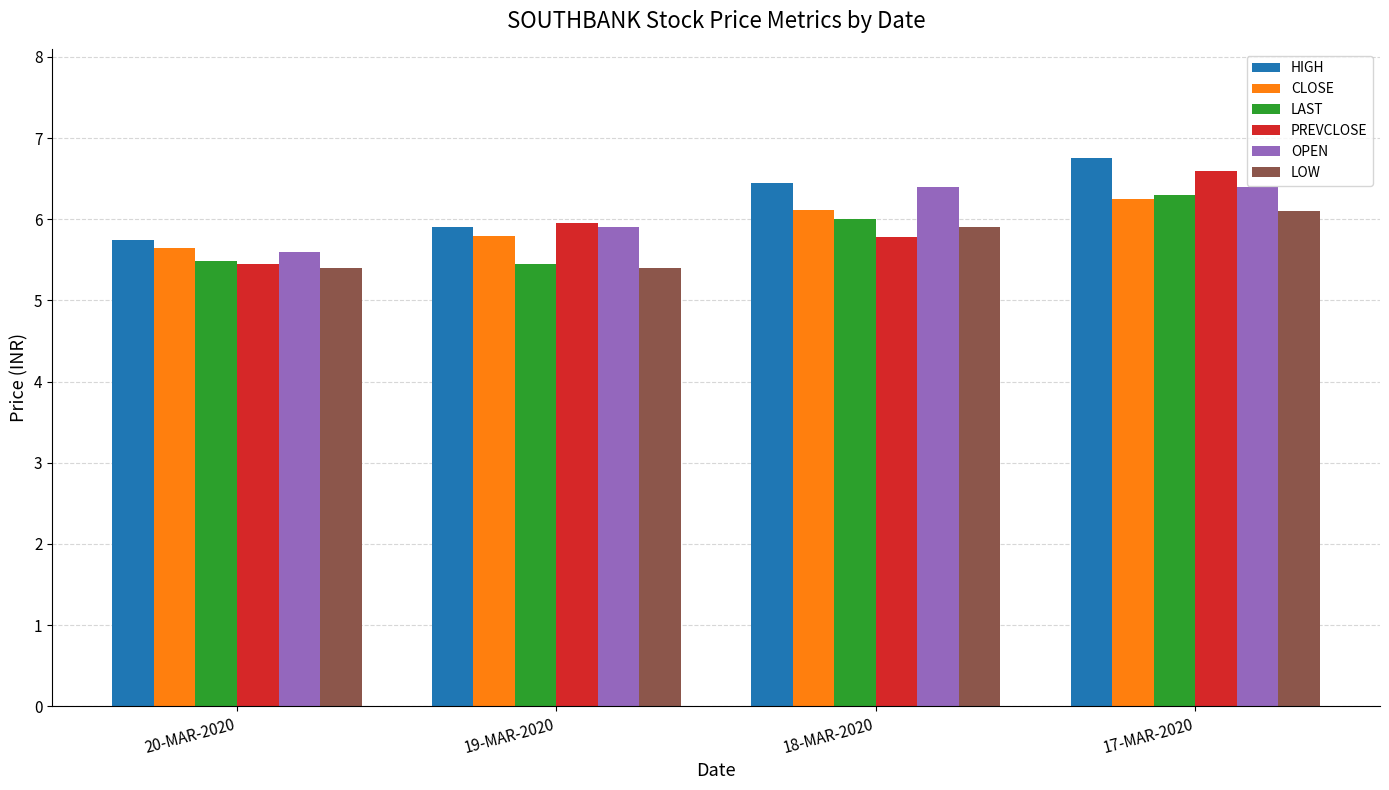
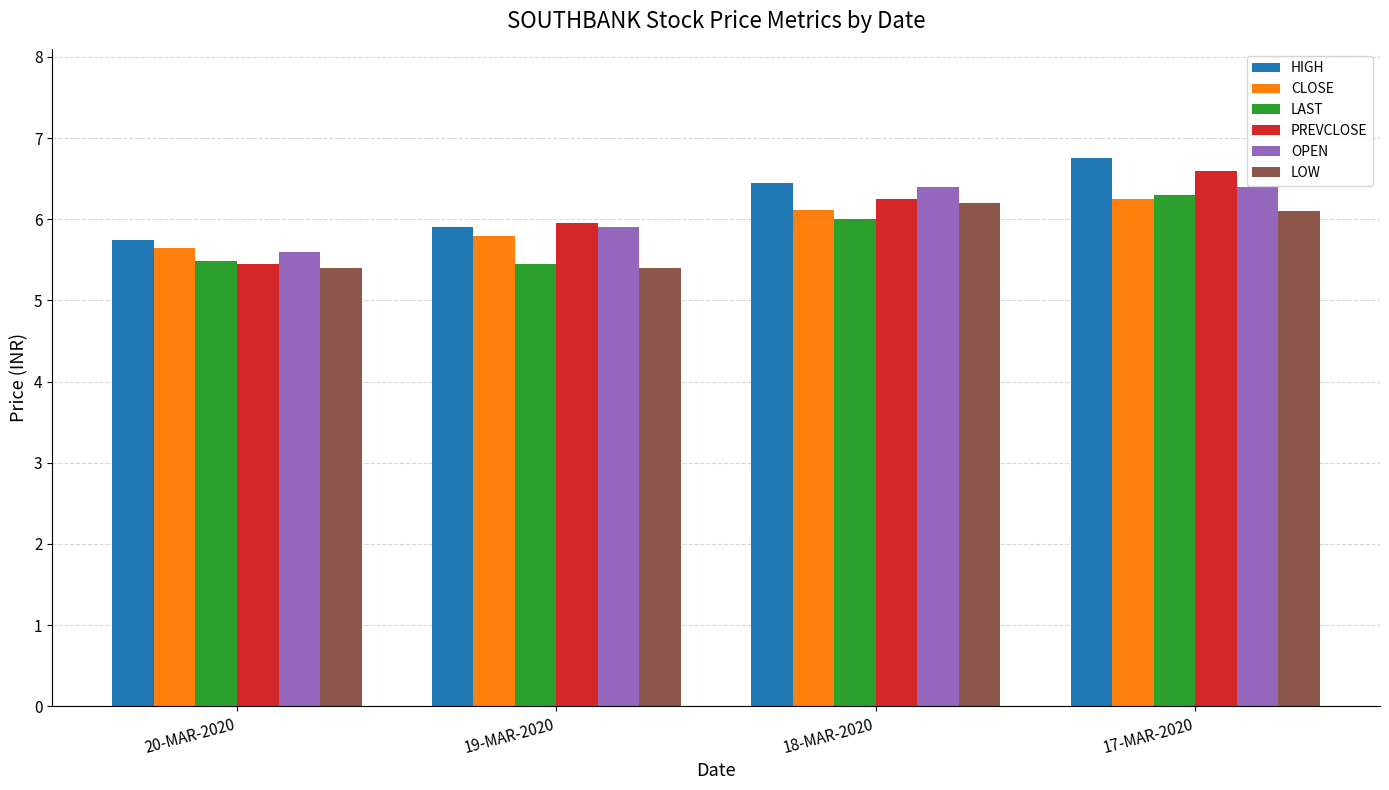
  {
    "HIGH": {
      "20-MAR-2020": 5.8,
      "19-MAR-2020": 5.9,
      "18-MAR-2020": 6.5,
      "17-MAR-2020": 6.8
    },
    "CLOSE": {
      "20-MAR-2020": 5.7,
      "19-MAR-2020": 5.8,
      "18-MAR-2020": 6.1,
      "17-MAR-2020": 6.3
    },
    "LAST": {
      "20-MAR-2020": 5.5,
      "19-MAR-2020": 5.5,
      "18-MAR-2020": 6.0,
      "17-MAR-2020": 6.3
    },
    "PREVCLOSE": {
      "20-MAR-2020": 5.5,
      "19-MAR-2020": 6.0,
-     "18-MAR-2020": 5.8,
+     "18-MAR-2020": 6.3,
      "17-MAR-2020": 6.6
    },
    "OPEN": {
      "20-MAR-2020": 5.6,
      "19-MAR-2020": 5.9,
      "18-MAR-2020": 6.4,
      "17-MAR-2020": 6.4
    },
    "LOW": {
      "20-MAR-2020": 5.4,
      "19-MAR-2020": 5.4,
-     "18-MAR-2020": 5.9,
+     "18-MAR-2020": 6.2,
      "17-MAR-2020": 6.1
    }
  }
